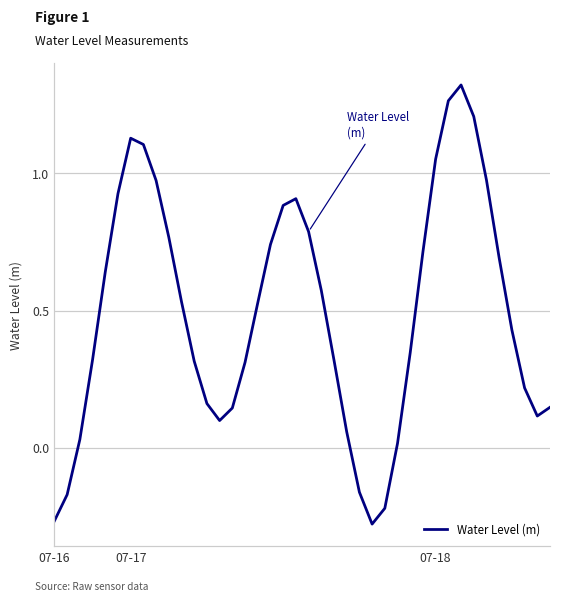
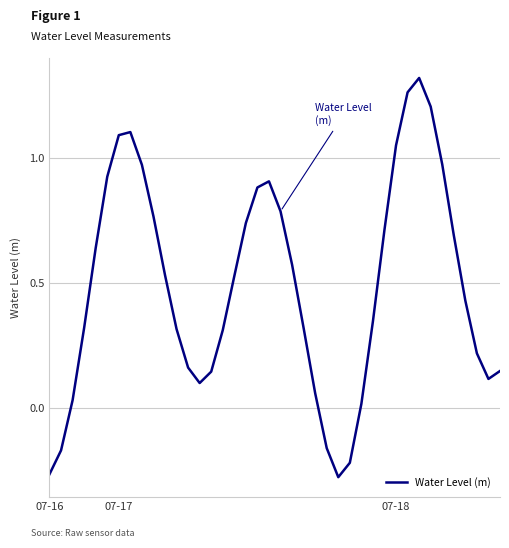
  {
    "07-16": -0.27,
-   "07-17": 1.13,
+   "07-17": 1.09,
    "07-18": 1.05
  }
